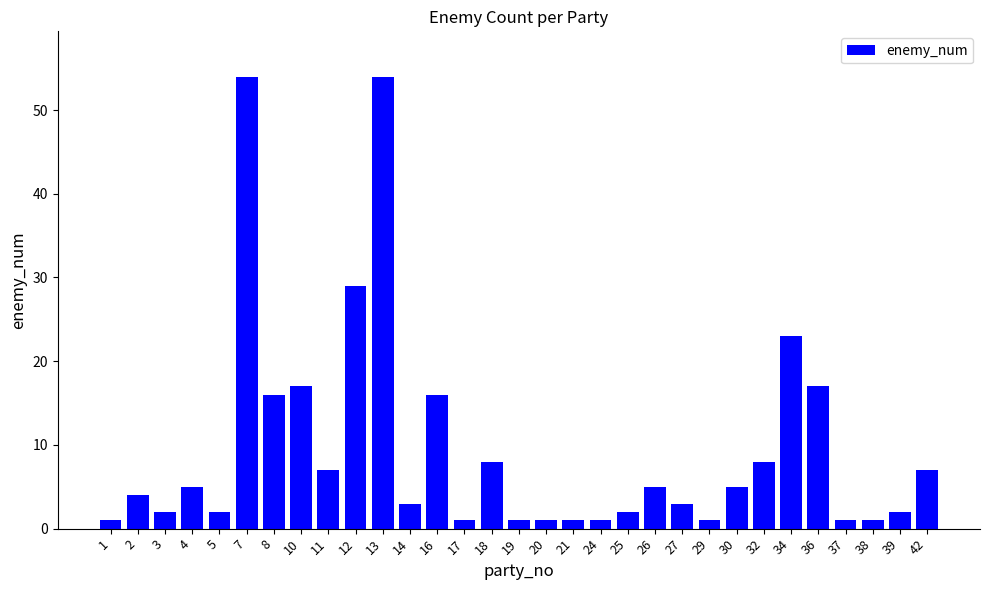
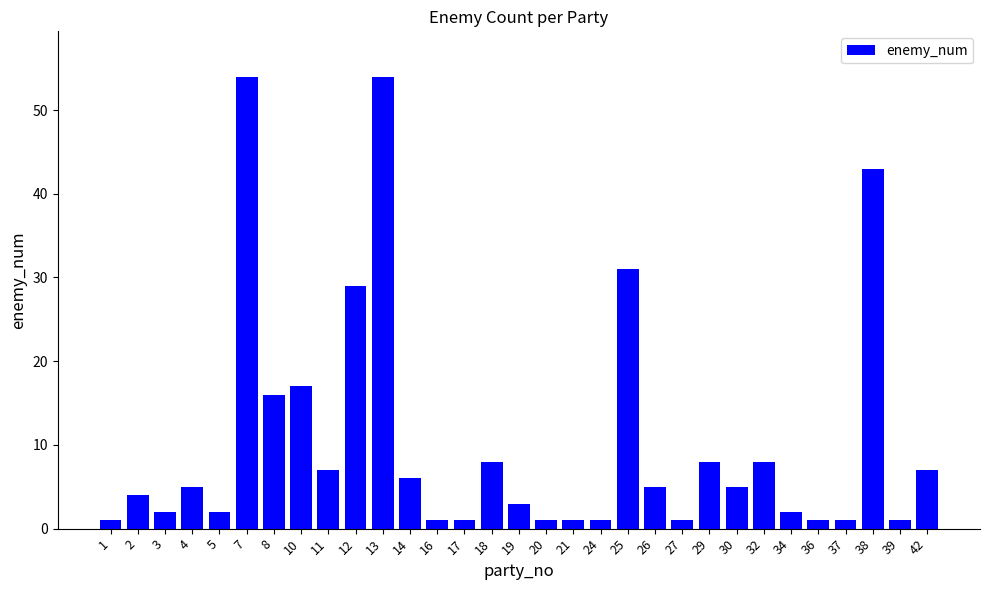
  {
    "1": 1,
    "2": 4,
    "3": 2,
    "4": 5,
    "5": 2,
    "7": 54,
    "8": 16,
    "10": 17,
    "11": 7,
    "12": 29,
    "13": 54,
-   "14": 3,
-   "16": 16,
+   "14": 6,
+   "16": 1,
    "17": 1,
    "18": 8,
-   "19": 1,
+   "19": 3,
    "20": 1,
    "21": 1,
    "24": 1,
-   "25": 2,
+   "25": 31,
    "26": 5,
-   "27": 3,
-   "29": 1,
+   "27": 1,
+   "29": 8,
    "30": 5,
    "32": 8,
-   "34": 23,
-   "36": 17,
+   "34": 2,
+   "36": 1,
    "37": 1,
-   "38": 1,
-   "39": 2,
+   "38": 43,
+   "39": 1,
    "42": 7
  }
